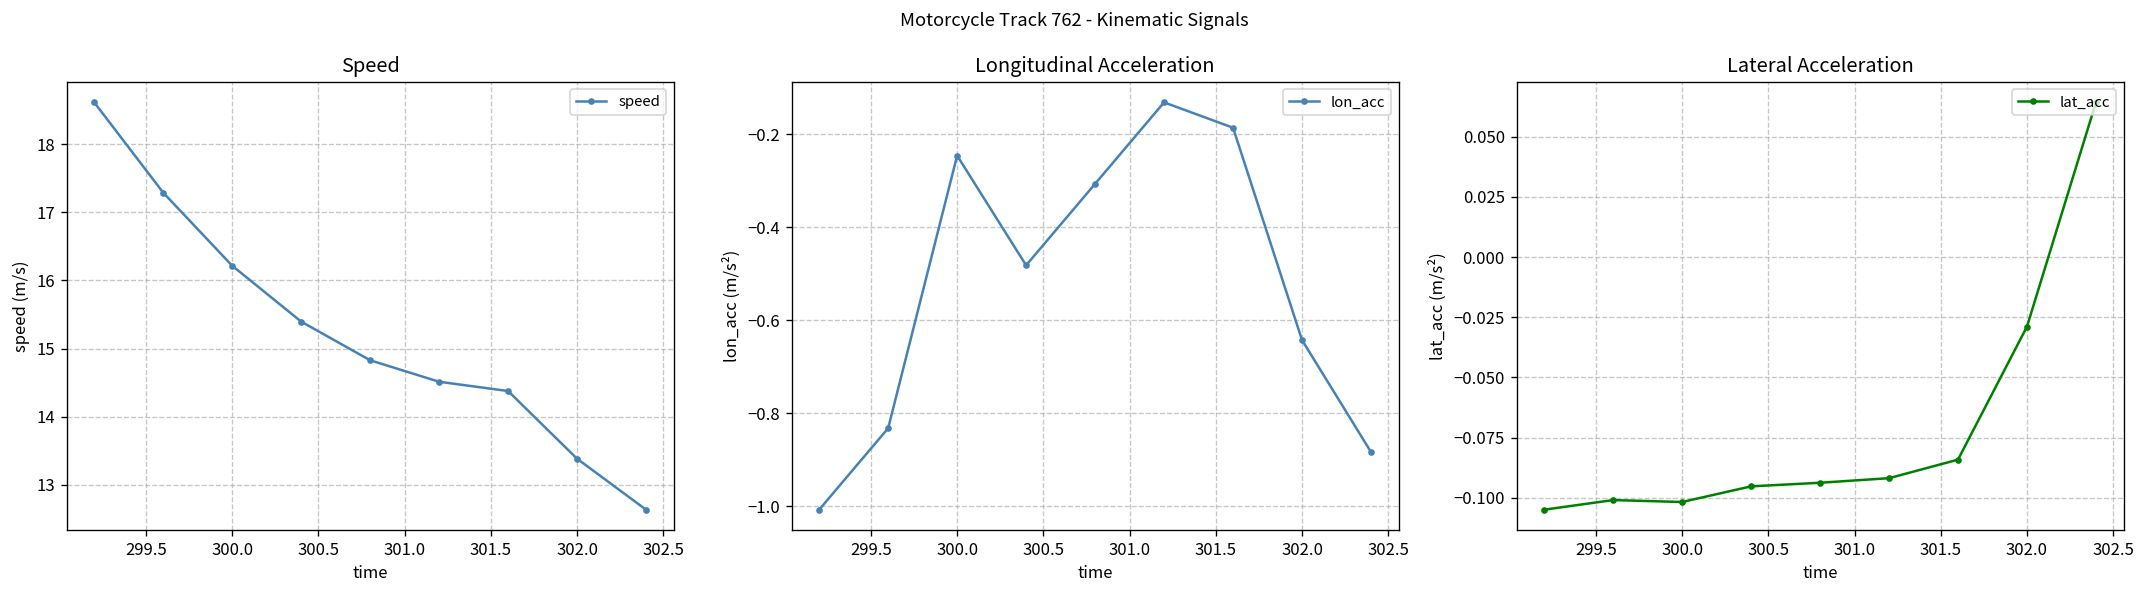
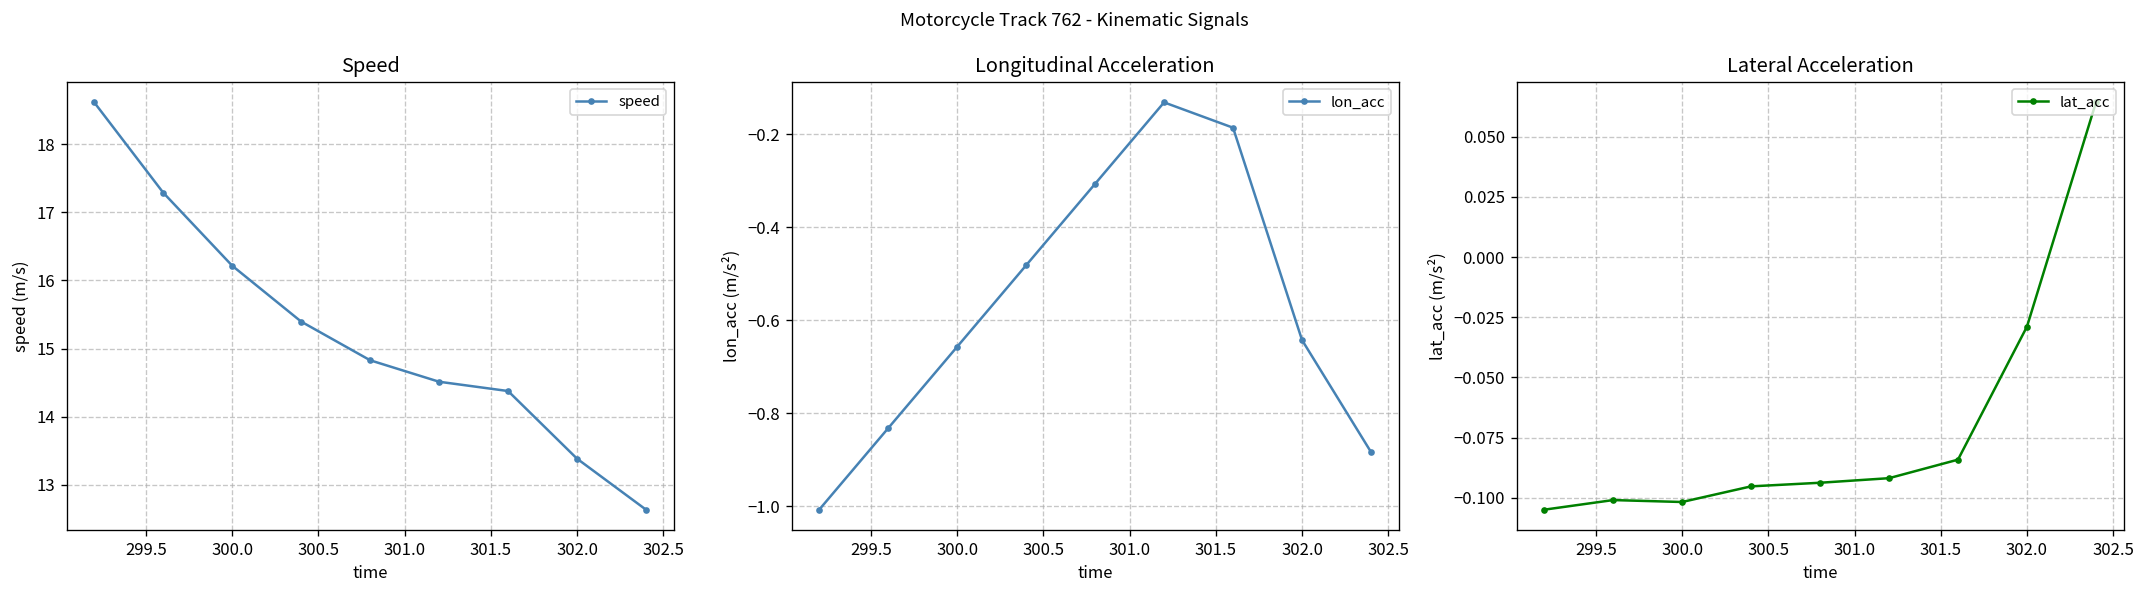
  {
    "Speed": {
      "300.0": 16.2,
      "302.0": 13.4
    },
    "Longitudinal Acceleration": {
-     "300.0": -0.25,
+     "300.0": -0.66,
      "302.0": -0.64
    },
    "Lateral Acceleration": {
      "300.0": -0.102,
      "302.0": -0.029
    }
  }
